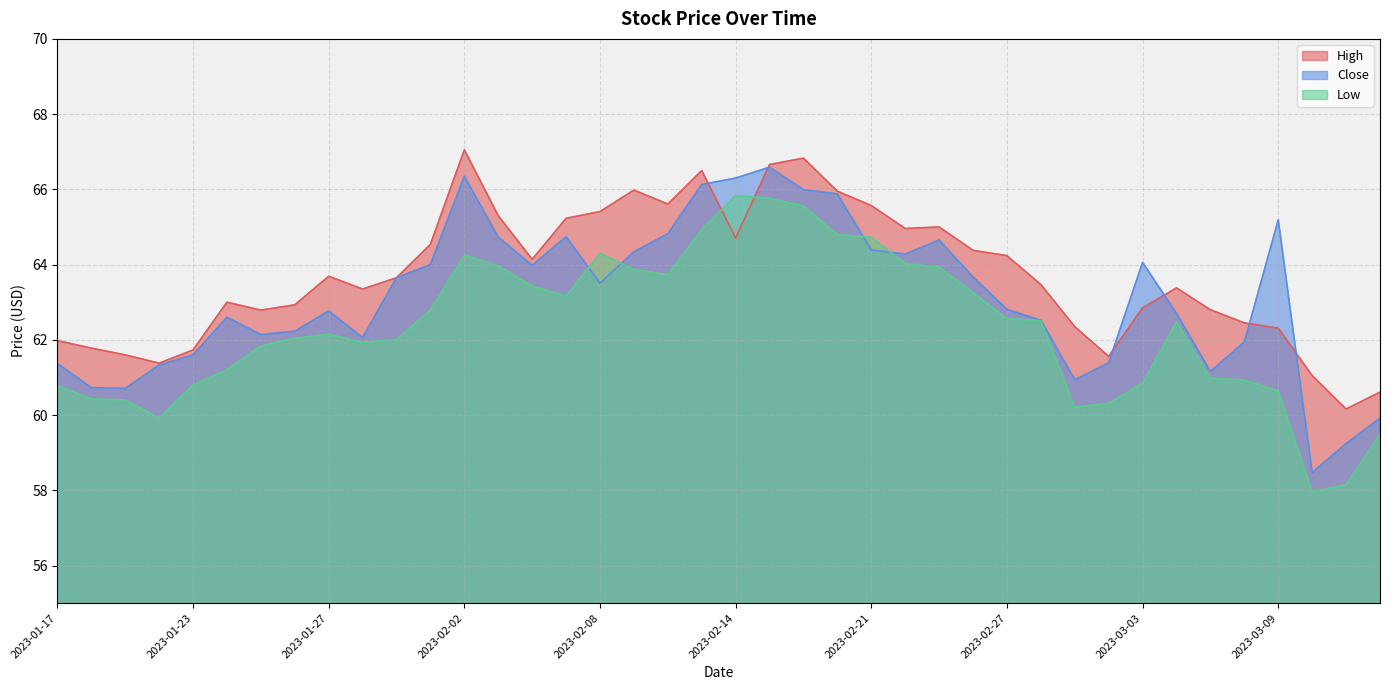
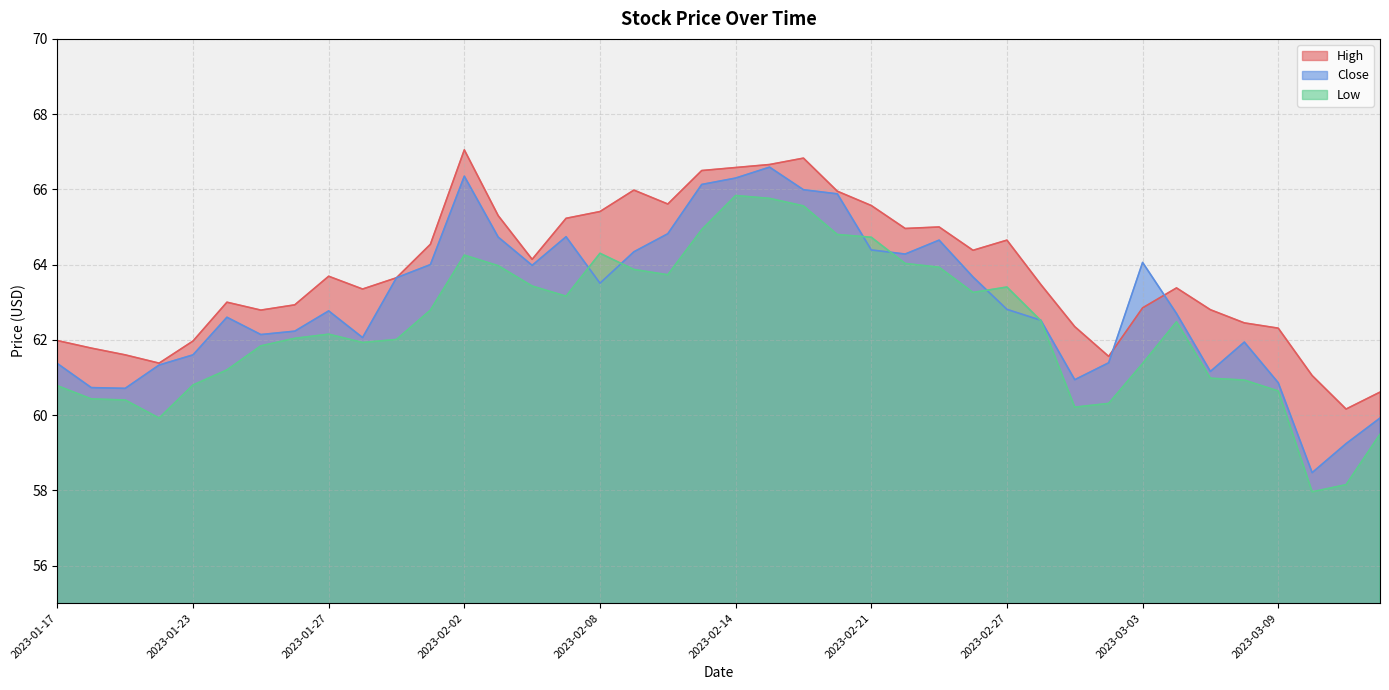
  {
    "High": {
      "2023-01-17": 62.0,
-     "2023-01-23": 61.7,
+     "2023-01-23": 62.0,
      "2023-01-27": 63.7,
      "2023-02-02": 67.1,
      "2023-02-08": 65.4,
-     "2023-02-14": 64.7,
+     "2023-02-14": 66.6,
      "2023-02-21": 65.6,
-     "2023-02-27": 64.2,
+     "2023-02-27": 64.7,
      "2023-03-03": 62.8,
      "2023-03-09": 62.3
    },
    "Close": {
      "2023-01-17": 61.4,
      "2023-01-23": 61.6,
      "2023-01-27": 62.8,
      "2023-02-02": 66.3,
      "2023-02-08": 63.5,
      "2023-02-14": 66.3,
      "2023-02-21": 64.4,
      "2023-02-27": 62.8,
      "2023-03-03": 64.1,
-     "2023-03-09": 65.2
+     "2023-03-09": 60.9
    },
    "Low": {
      "2023-01-17": 60.8,
      "2023-01-23": 60.8,
      "2023-01-27": 62.2,
      "2023-02-02": 64.3,
      "2023-02-08": 64.3,
      "2023-02-14": 65.8,
      "2023-02-21": 64.7,
-     "2023-02-27": 62.6,
-     "2023-03-03": 60.8,
+     "2023-02-27": 63.4,
+     "2023-03-03": 61.4,
      "2023-03-09": 60.6
    }
  }
